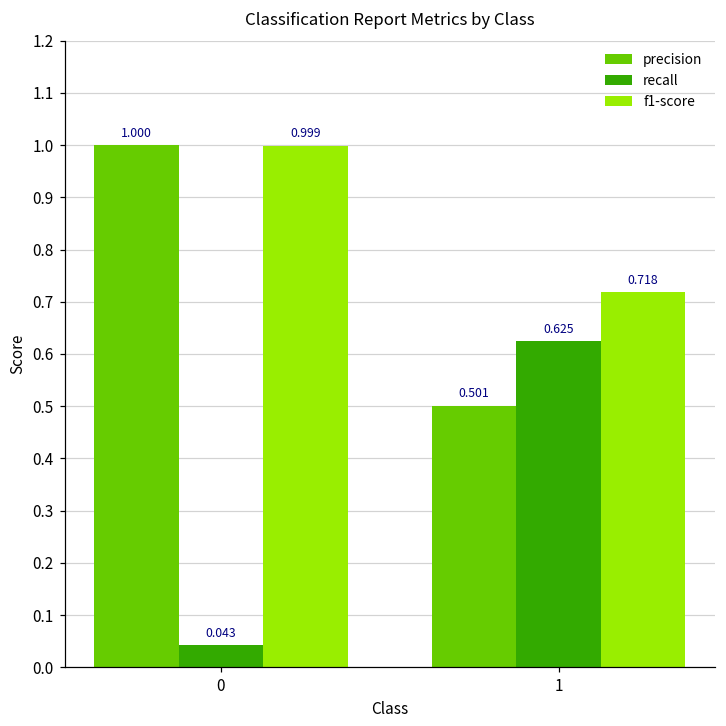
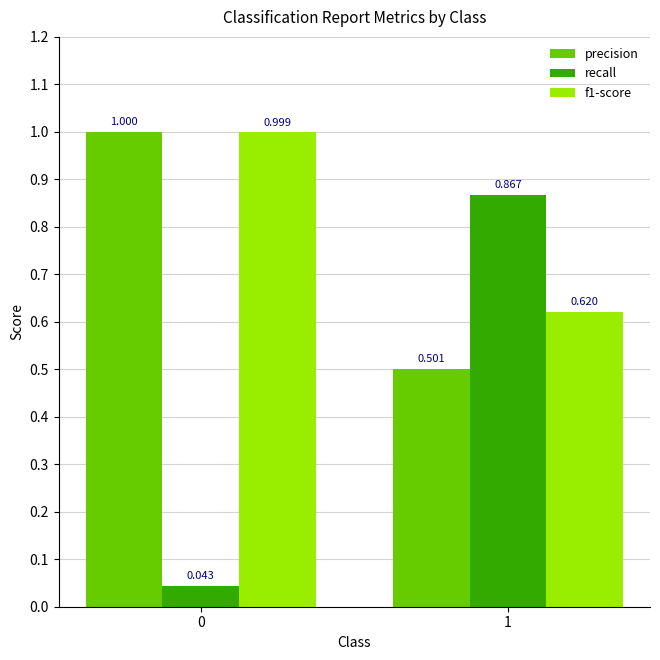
  {
    "precision": {
      "0": 1.000,
      "1": 0.501
    },
    "recall": {
      "0": 0.043,
-     "1": 0.625
+     "1": 0.867
    },
    "f1-score": {
      "0": 0.999,
-     "1": 0.718
+     "1": 0.620
    }
  }
